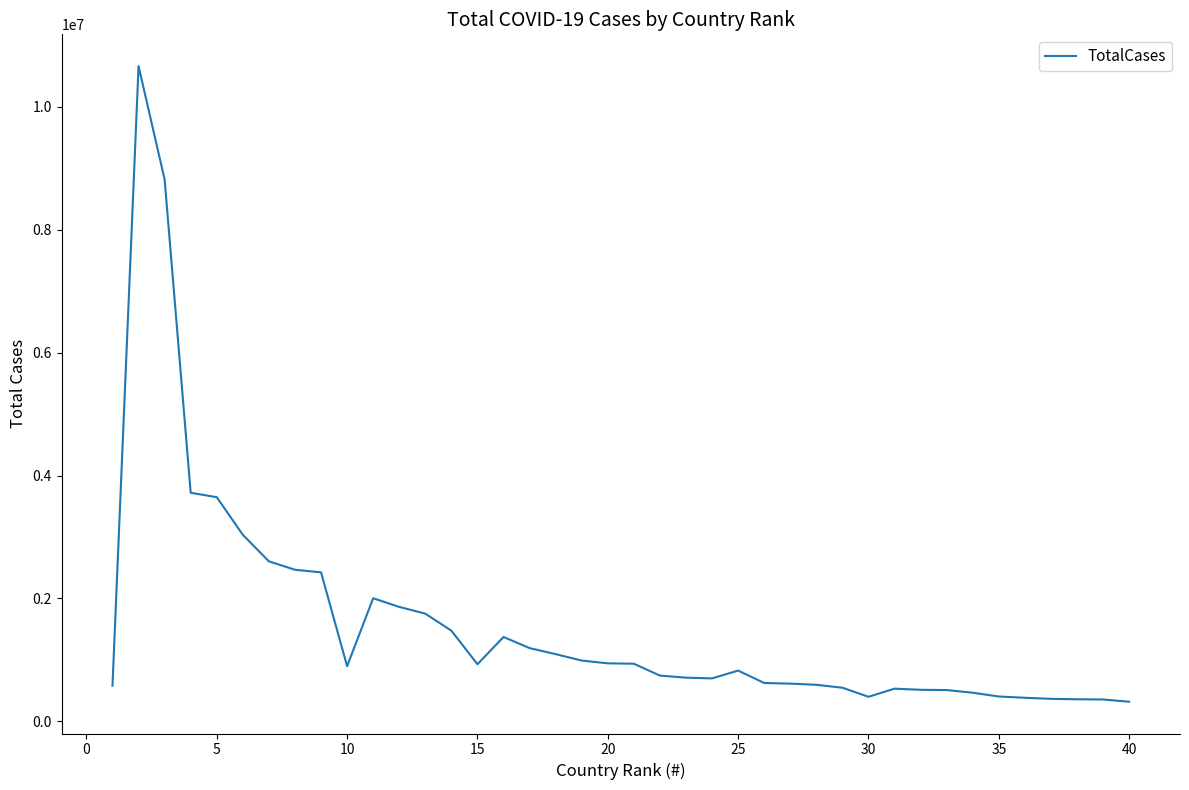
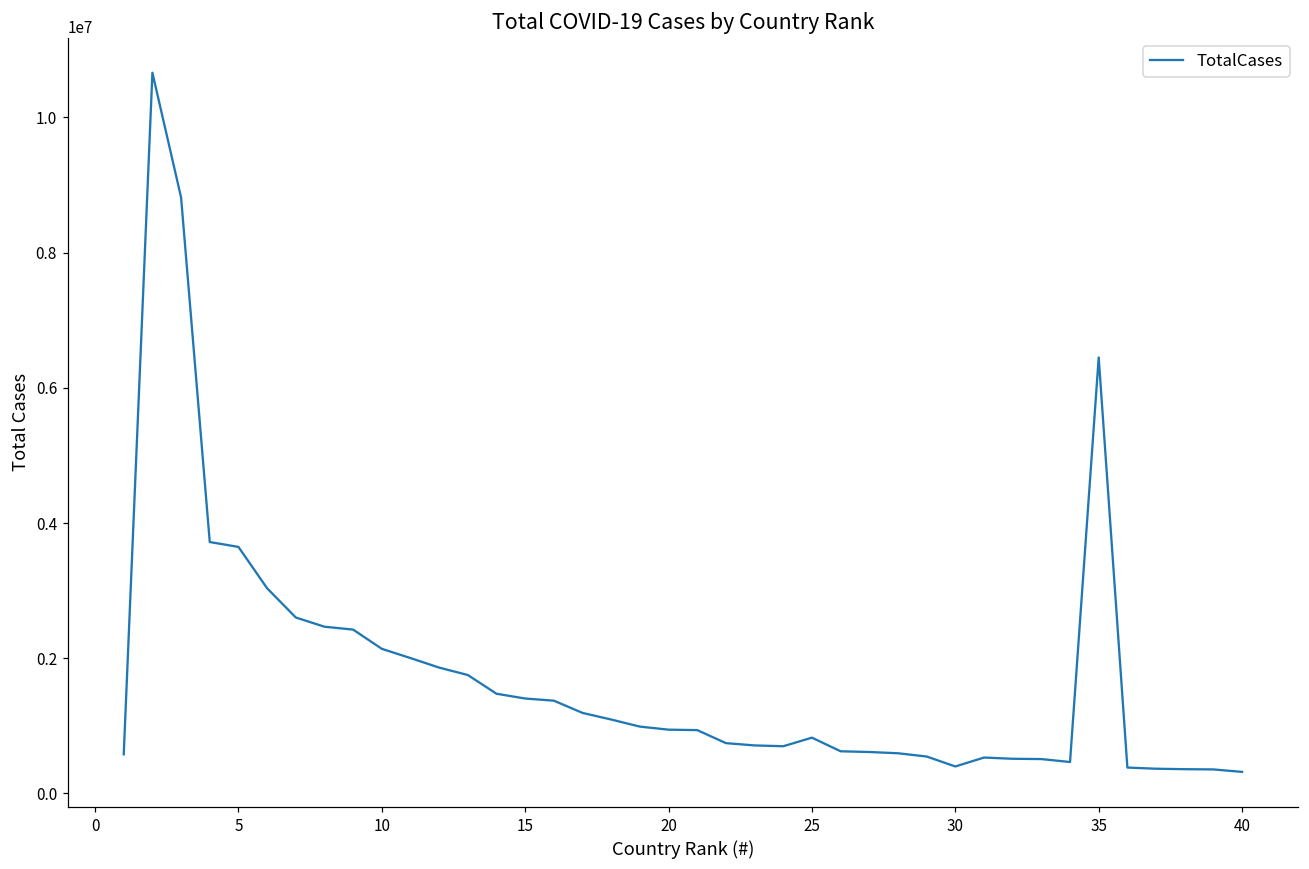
  {
    "5": 3600000,
-   "10": 900000,
-   "15": 900000,
+   "10": 2100000,
+   "15": 1400000,
    "20": 900000,
    "25": 800000,
    "30": 400000,
-   "35": 400000,
+   "35": 6400000,
    "40": 300000
  }
